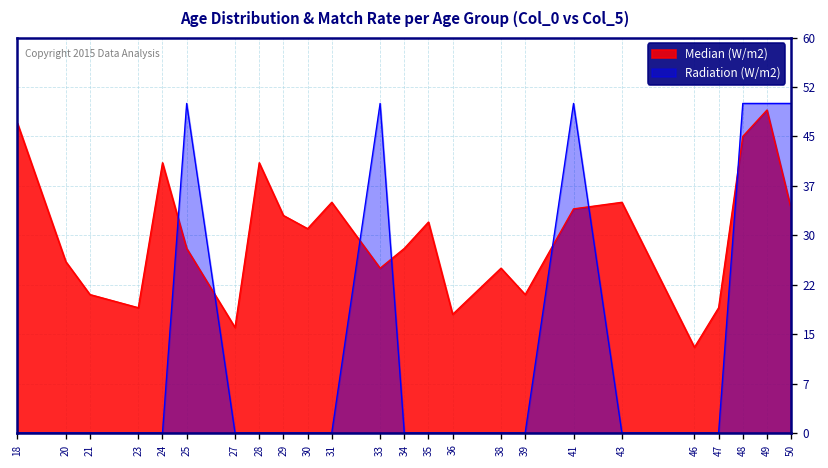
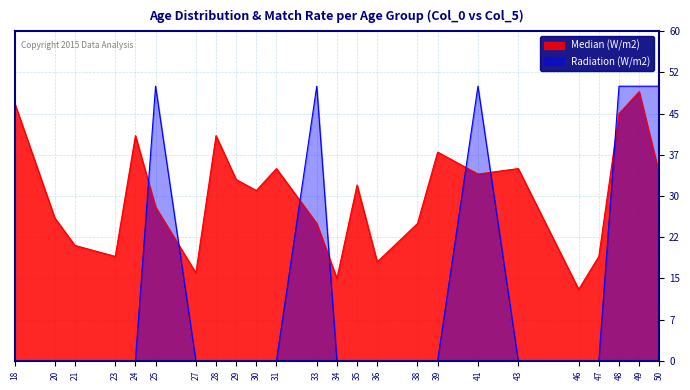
  {
    "Median (W/m2)": {
      "18": 47,
      "20": 26,
      "21": 21,
      "23": 19,
      "24": 41,
      "25": 28,
      "27": 16,
      "28": 41,
      "29": 33,
      "30": 31,
      "31": 35,
      "33": 25,
-     "34": 28,
+     "34": 15,
      "35": 32,
      "36": 18,
      "38": 25,
-     "39": 21,
+     "39": 38,
      "41": 34,
      "43": 35,
      "46": 13,
      "47": 19,
      "48": 45,
      "49": 49,
      "50": 34
    },
    "Radiation (W/m2)": {
      "18": 0,
      "20": 0,
      "21": 0,
      "23": 0,
      "24": 0,
      "25": 50,
      "27": 0,
      "28": 0,
      "29": 0,
      "30": 0,
      "31": 0,
      "33": 50,
      "34": 0,
      "35": 0,
      "36": 0,
      "38": 0,
      "39": 0,
      "41": 50,
      "43": 0,
      "46": 0,
      "47": 0,
      "48": 50,
      "49": 50,
      "50": 50
    }
  }
